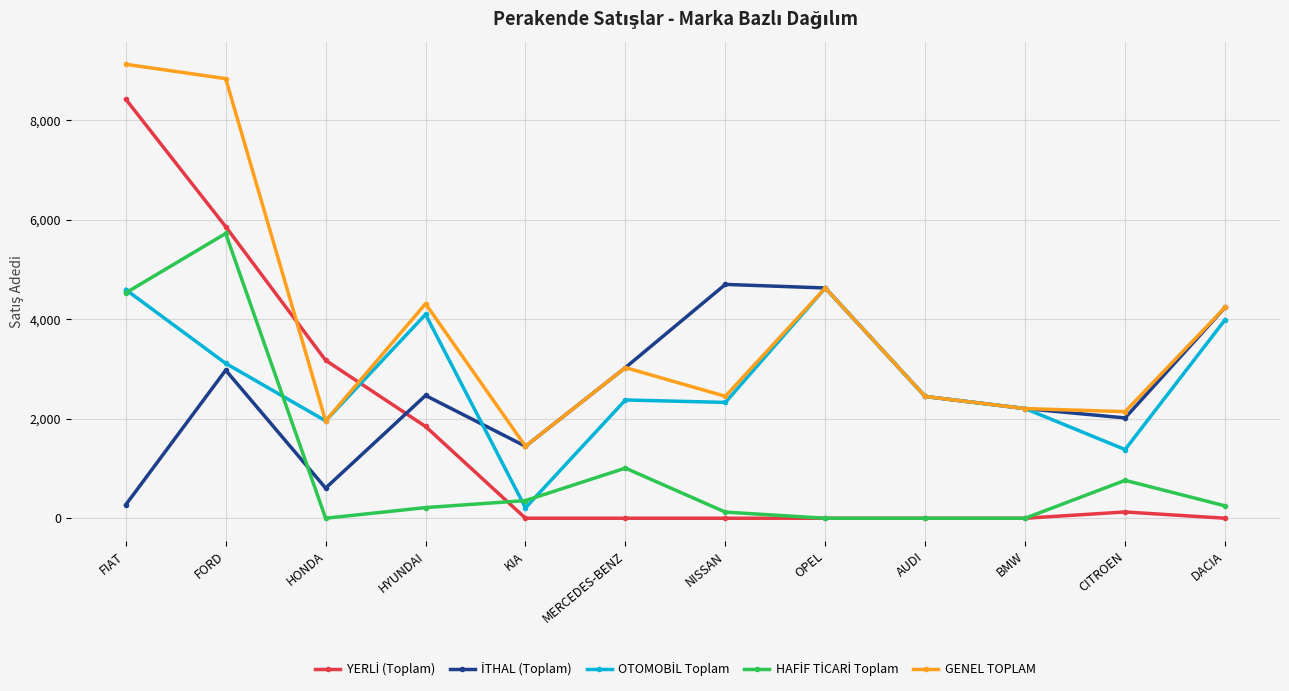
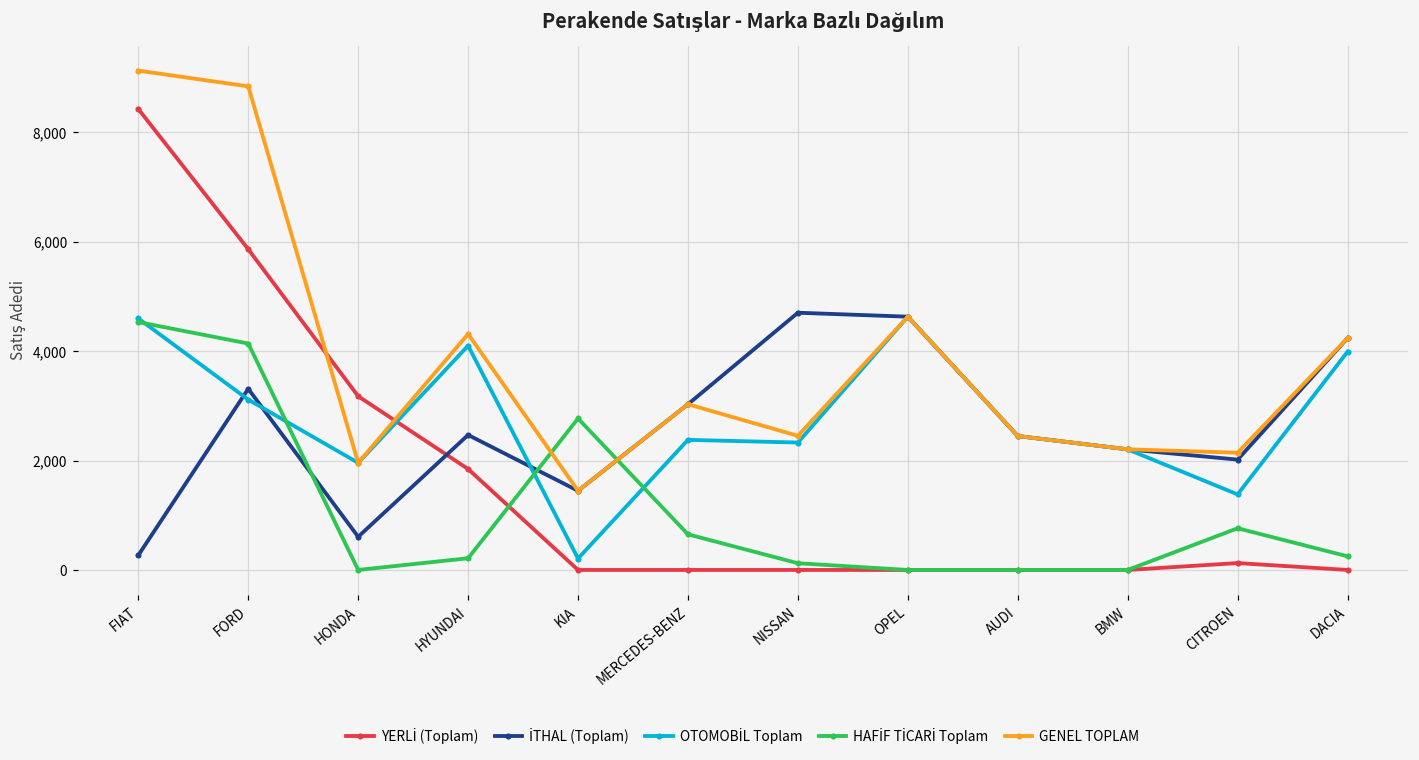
  {
    "YERLİ (Toplam)": {
      "FIAT": "8,400",
      "FORD": "5,900",
      "HONDA": "3,200",
      "HYUNDAI": "1,800",
      "KIA": "0",
      "MERCEDES-BENZ": "0",
      "NISSAN": "0",
      "CITROEN": "100",
      "DACIA": "0"
    },
    "İTHAL (Toplam)": {
      "FIAT": "300",
-     "FORD": "3,000",
+     "FORD": "3,300",
      "HONDA": "600",
      "HYUNDAI": "2,500",
      "NISSAN": "4,700",
      "CITROEN": "2,000"
    },
    "OTOMOBİL Toplam": {
      "FIAT": "4,600",
      "FORD": "3,100",
      "HYUNDAI": "4,100",
      "KIA": "200",
      "MERCEDES-BENZ": "2,400",
      "NISSAN": "2,300",
      "CITROEN": "1,400",
      "DACIA": "4,000"
    },
    "HAFİF TİCARİ Toplam": {
      "FIAT": "4,500",
-     "FORD": "5,700",
+     "FORD": "4,100",
      "HONDA": "0",
      "HYUNDAI": "200",
-     "KIA": "400",
-     "MERCEDES-BENZ": "1,000",
+     "KIA": "2,800",
+     "MERCEDES-BENZ": "700",
      "NISSAN": "100",
      "CITROEN": "800",
      "DACIA": "200"
    },
    "GENEL TOPLAM": {
      "FIAT": "9,100",
      "FORD": "8,800",
      "HYUNDAI": "4,300",
      "NISSAN": "2,500",
      "CITROEN": "2,100"
    }
  }
